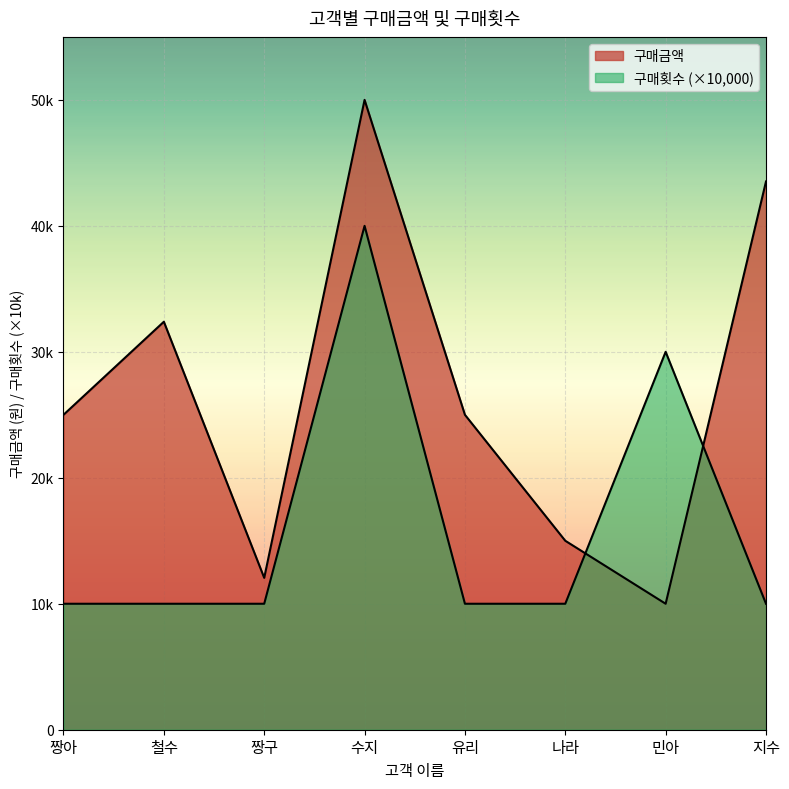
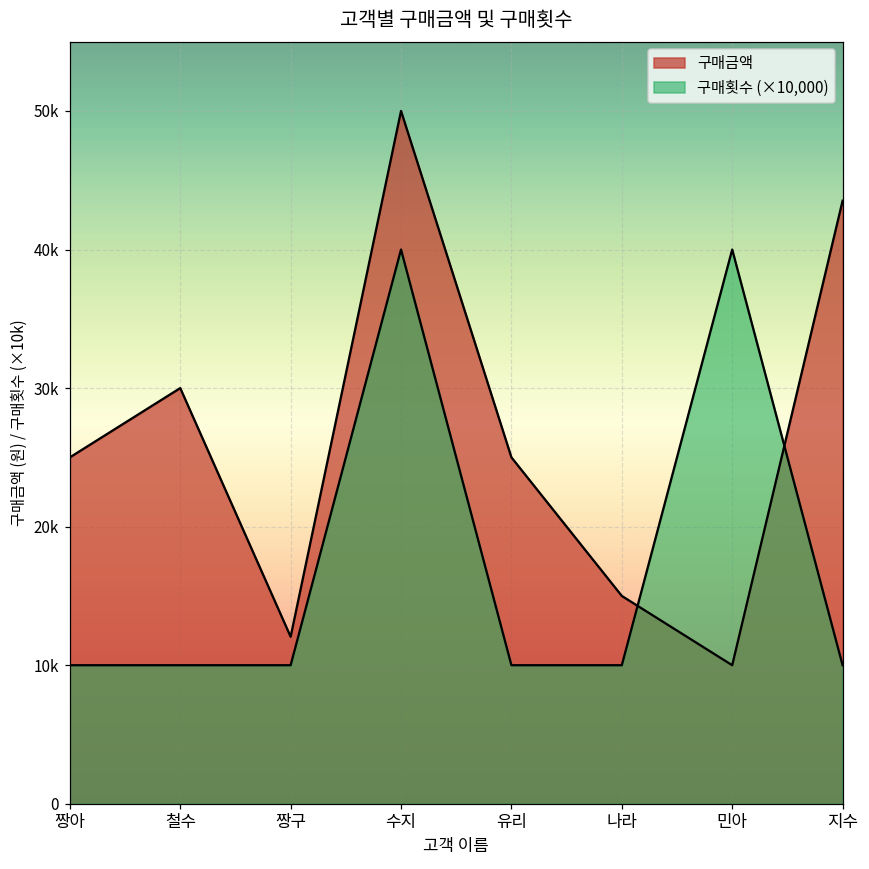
  {
    "구매금액": {
      "짱아": 25000,
-     "철수": 32400,
+     "철수": 30000,
      "짱구": 12100,
      "수지": 50000,
      "유리": 25000,
      "나라": 15000,
      "민아": 10000,
      "지수": 43500
    },
    "구매횟수 (×10,000)": {
      "짱아": 10000,
      "철수": 10000,
      "짱구": 10000,
      "수지": 40000,
      "유리": 10000,
      "나라": 10000,
-     "민아": 30000,
+     "민아": 40000,
      "지수": 10000
    }
  }
